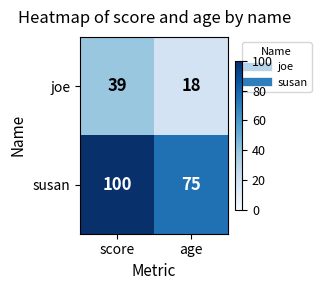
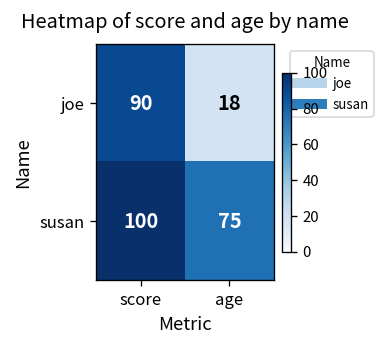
  {
    "joe": {
-     "score": 39,
+     "score": 90,
      "age": 18
    },
    "susan": {
      "score": 100,
      "age": 75
    }
  }
